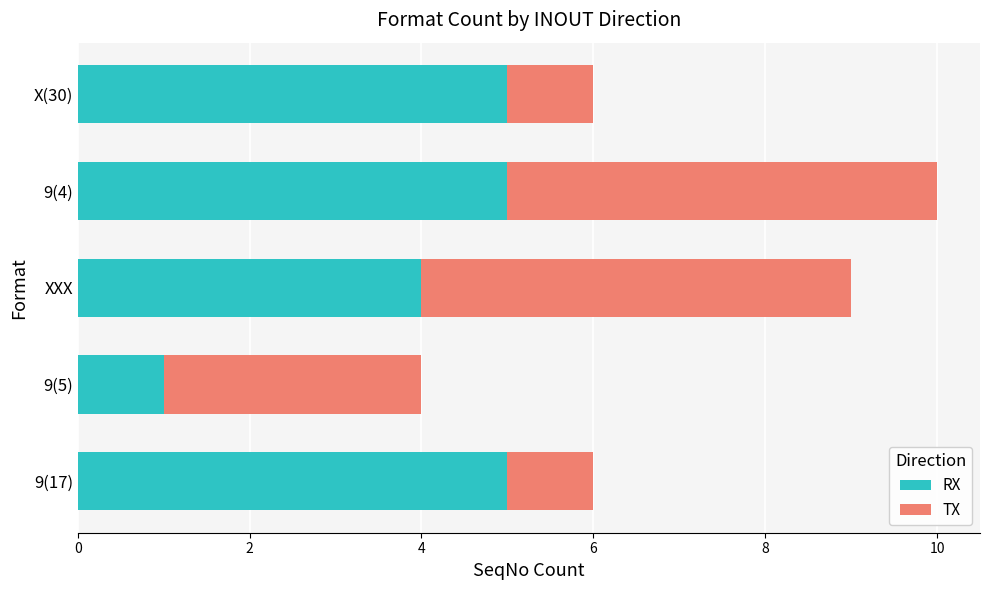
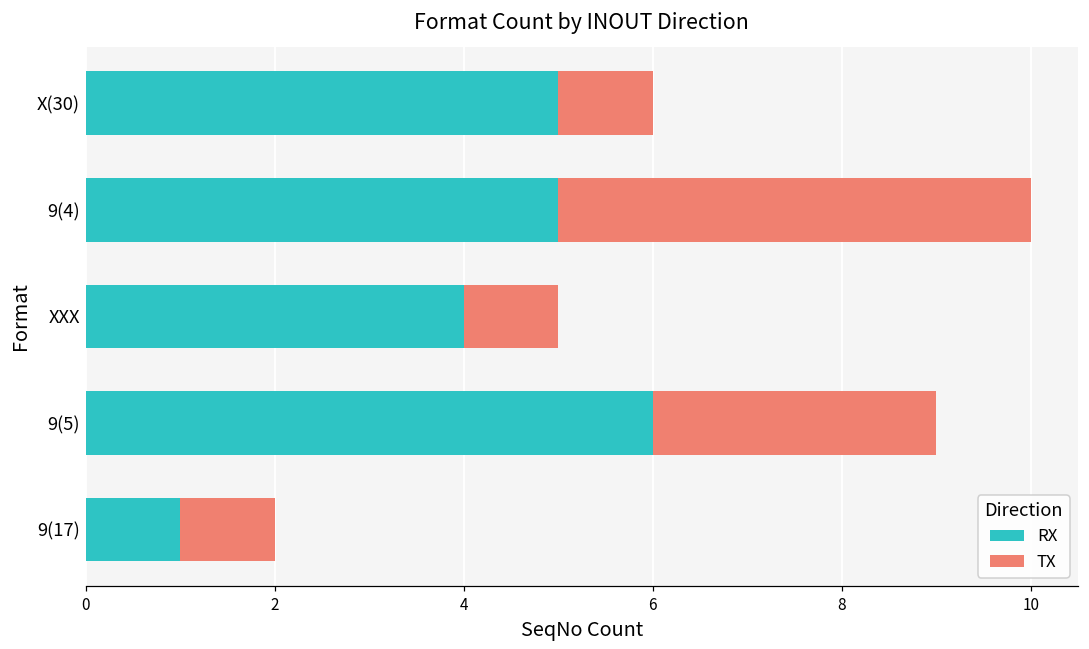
  {
    "RX": {
      "X(30)": 5,
      "9(4)": 5,
      "XXX": 4,
-     "9(5)": 1,
-     "9(17)": 5
+     "9(5)": 6,
+     "9(17)": 1
    },
    "TX": {
-     "XXX": 5
+     "XXX": 1
    }
  }
